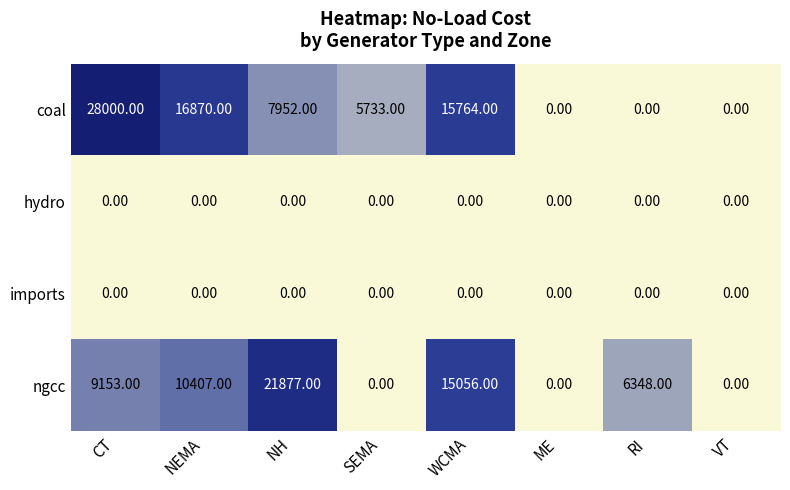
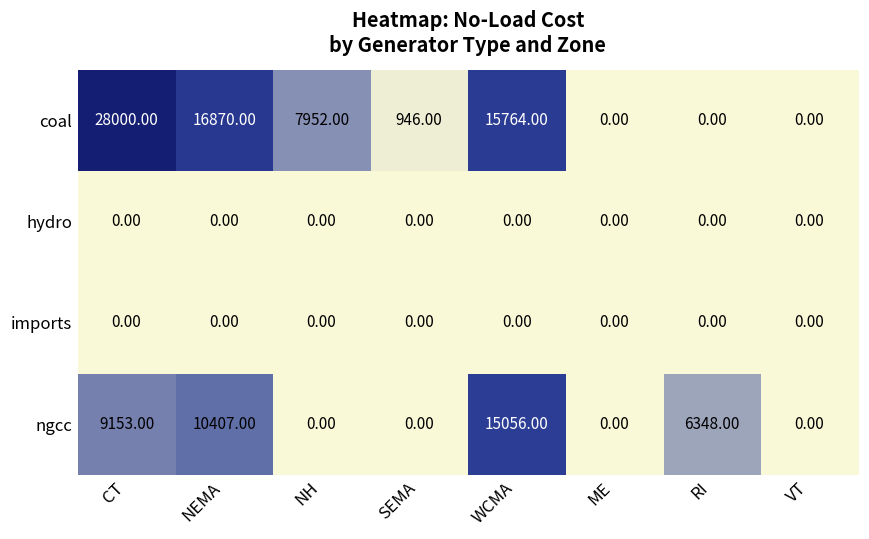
  {
    "coal": {
      "CT": 28000.00,
      "NEMA": 16870.00,
      "NH": 7952.00,
-     "SEMA": 5733.00,
+     "SEMA": 946.00,
      "WCMA": 15764.00,
      "ME": 0.00,
      "RI": 0.00,
      "VT": 0.00
    },
    "hydro": {
      "CT": 0.00,
      "NEMA": 0.00,
      "NH": 0.00,
      "SEMA": 0.00,
      "WCMA": 0.00,
      "ME": 0.00,
      "RI": 0.00,
      "VT": 0.00
    },
    "imports": {
      "CT": 0.00,
      "NEMA": 0.00,
      "NH": 0.00,
      "SEMA": 0.00,
      "WCMA": 0.00,
      "ME": 0.00,
      "RI": 0.00,
      "VT": 0.00
    },
    "ngcc": {
      "CT": 9153.00,
      "NEMA": 10407.00,
-     "NH": 21877.00,
+     "NH": 0.00,
      "SEMA": 0.00,
      "WCMA": 15056.00,
      "ME": 0.00,
      "RI": 6348.00,
      "VT": 0.00
    }
  }
